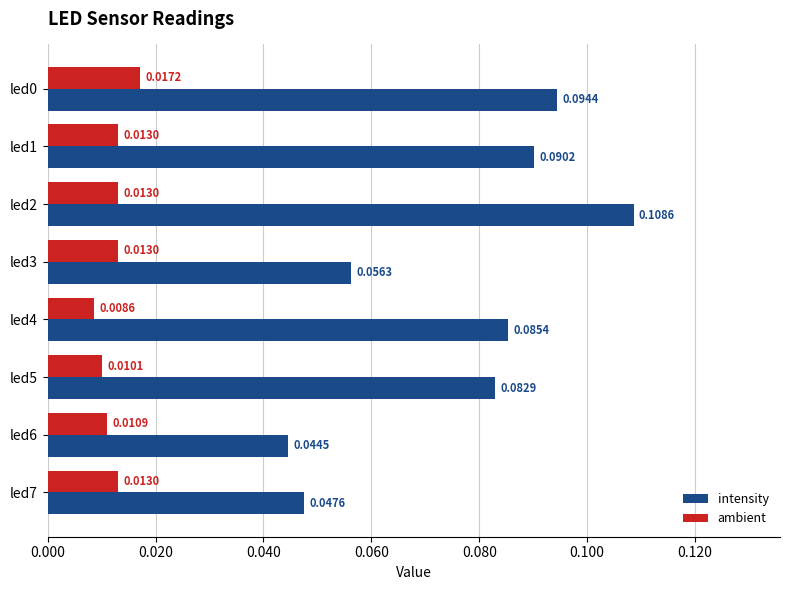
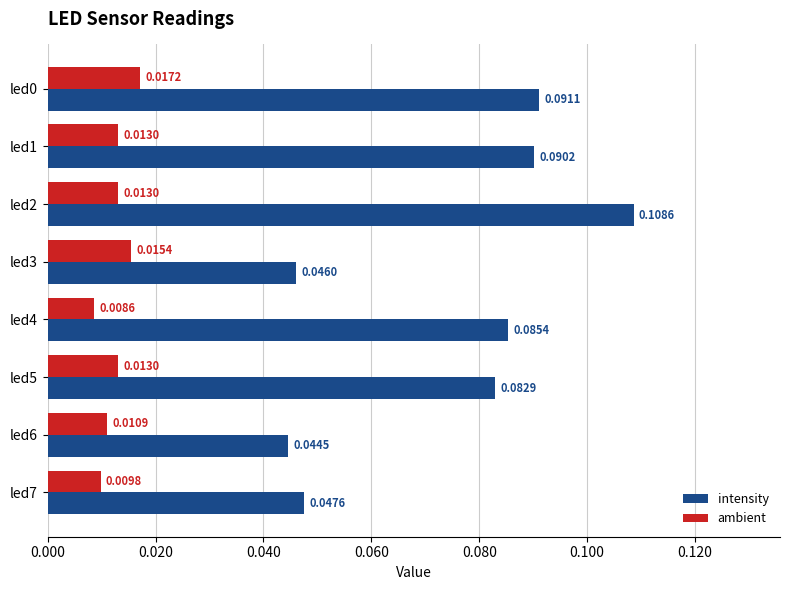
  {
    "intensity": {
-     "led0": 0.0944,
+     "led0": 0.0911,
      "led1": 0.0902,
      "led2": 0.1086,
-     "led3": 0.0563,
+     "led3": 0.0460,
      "led4": 0.0854,
      "led5": 0.0829,
      "led6": 0.0445,
      "led7": 0.0476
    },
    "ambient": {
      "led0": 0.0172,
      "led1": 0.0130,
      "led2": 0.0130,
-     "led3": 0.0130,
+     "led3": 0.0154,
      "led4": 0.0086,
-     "led5": 0.0101,
+     "led5": 0.0130,
      "led6": 0.0109,
-     "led7": 0.0130
+     "led7": 0.0098
    }
  }
